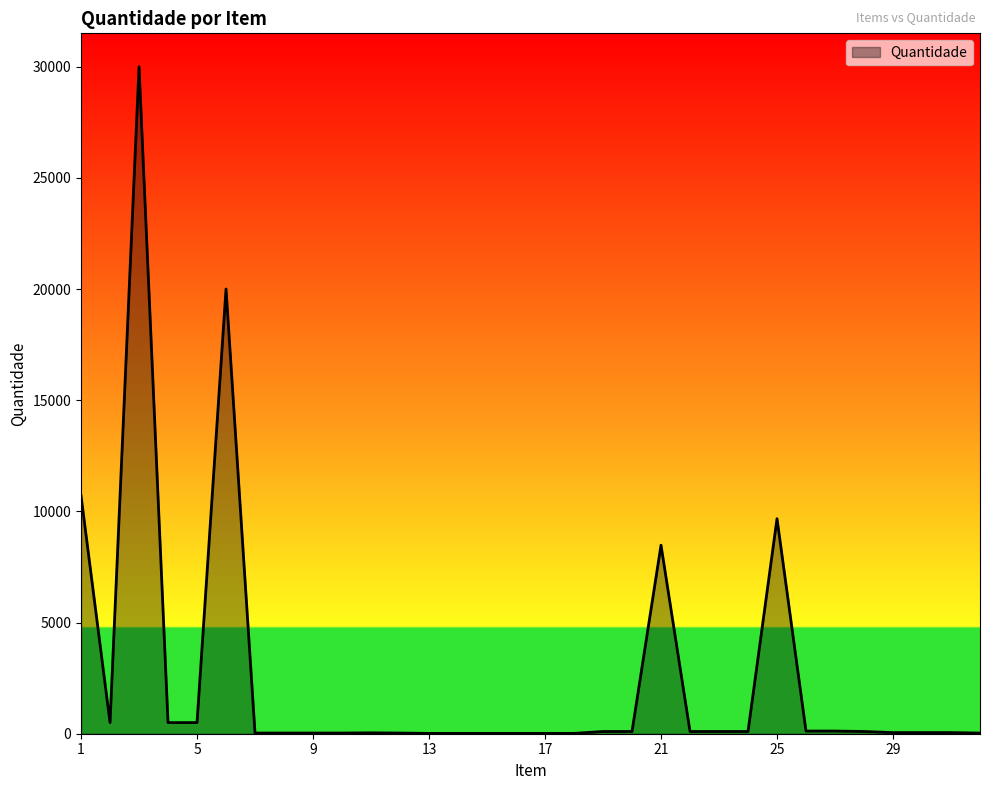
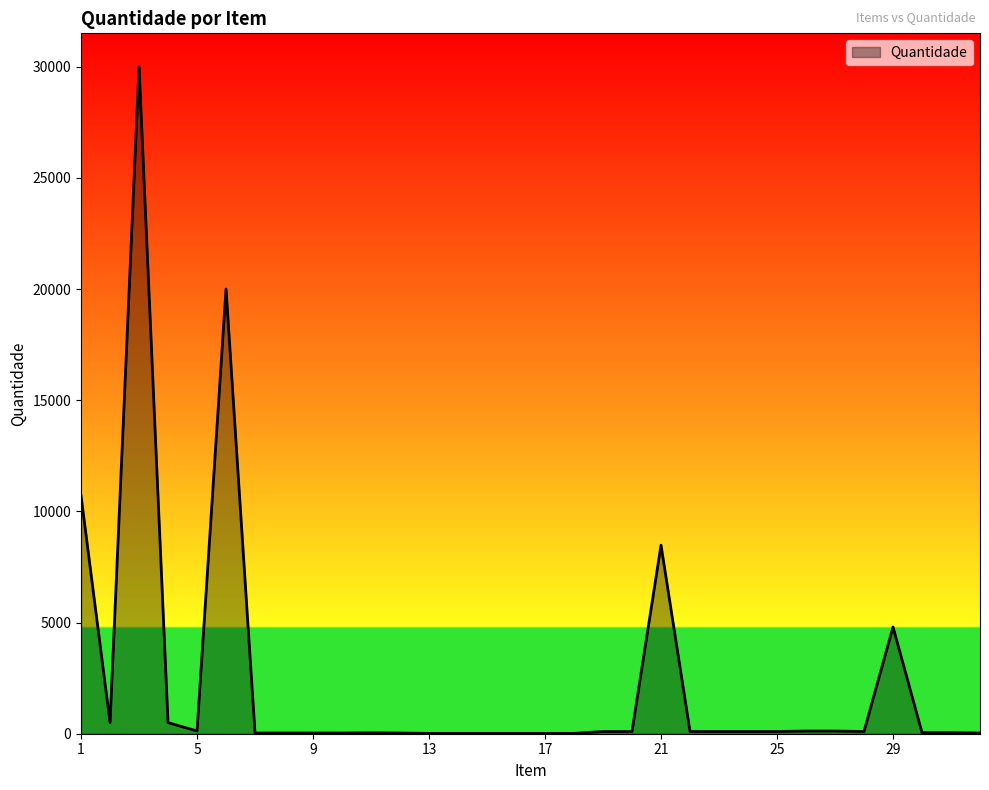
  {
    "1": 10700,
-   "5": 500,
+   "5": 100,
    "9": 0,
    "13": 0,
    "17": 0,
    "21": 8500,
-   "25": 9700,
-   "29": 100
+   "25": 100,
+   "29": 4800
  }
